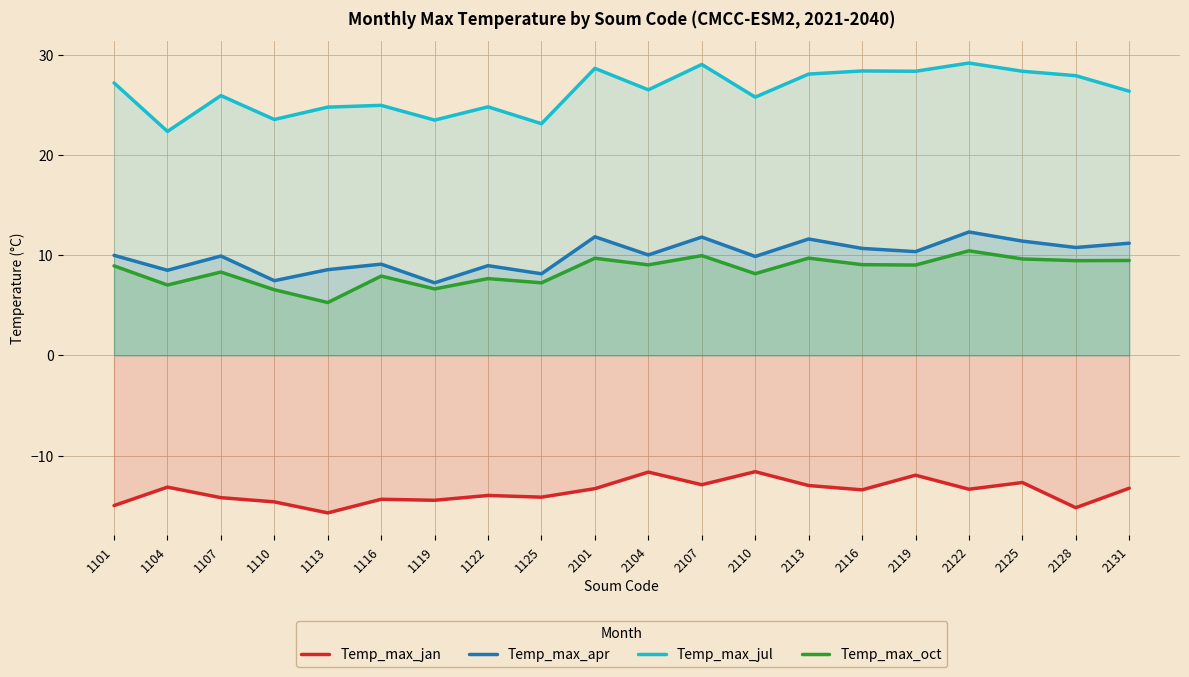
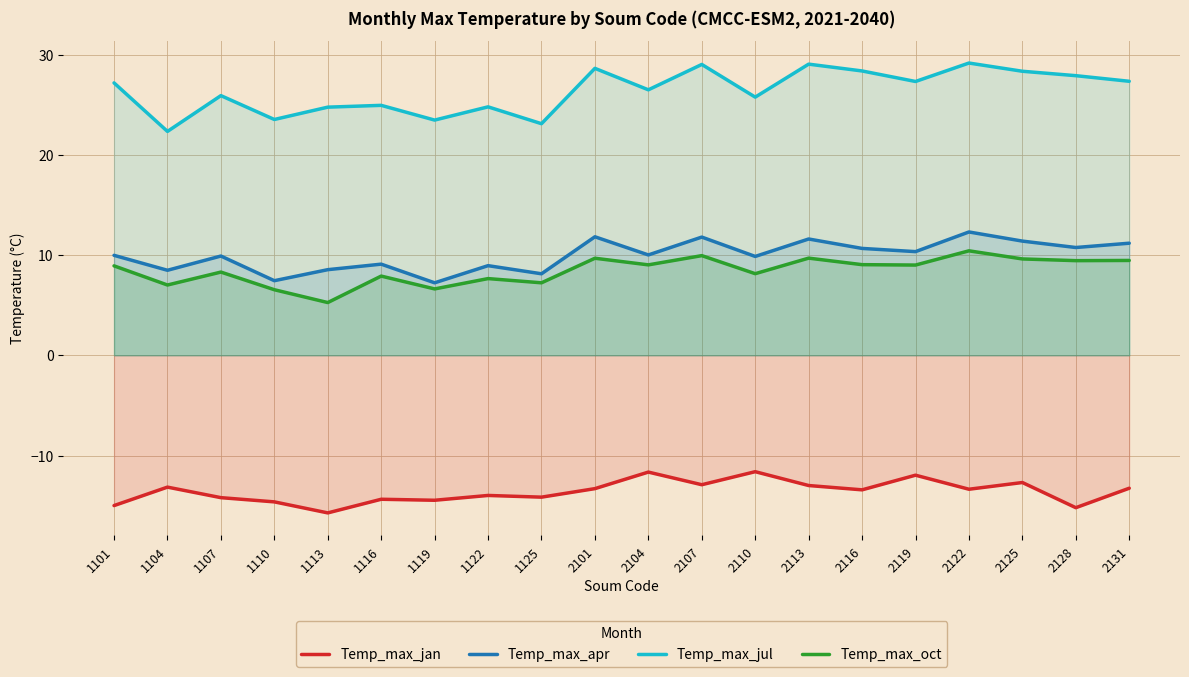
  {
    "Temp_max_apr": {
      "1101": 10.0,
      "1104": 8.5,
      "1107": 9.9,
      "1110": 7.4,
      "1113": 8.5,
      "1116": 9.1,
      "1119": 7.2,
      "1122": 8.9,
      "1125": 8.1,
      "2101": 11.8,
      "2104": 10.0,
      "2107": 11.8,
      "2110": 9.9,
      "2113": 11.6,
      "2116": 10.7,
      "2119": 10.3,
      "2122": 12.3,
      "2125": 11.4,
      "2128": 10.8,
      "2131": 11.2
    },
    "Temp_max_jul": {
      "1101": 27.2,
      "1104": 22.3,
      "1107": 25.9,
      "1110": 23.5,
      "1113": 24.8,
      "1116": 24.9,
      "1119": 23.5,
      "1122": 24.8,
      "1125": 23.1,
      "2101": 28.6,
      "2104": 26.5,
      "2107": 29.0,
      "2110": 25.8,
-     "2113": 28.1,
+     "2113": 29.0,
      "2116": 28.4,
-     "2119": 28.3,
+     "2119": 27.3,
      "2122": 29.2,
      "2125": 28.3,
      "2128": 27.9,
-     "2131": 26.3
+     "2131": 27.3
    },
    "Temp_max_oct": {
      "1101": 8.9,
      "1104": 7.0,
      "1107": 8.3,
      "1110": 6.5,
      "1113": 5.3,
      "1116": 7.9,
      "1119": 6.6,
      "1122": 7.7,
      "1125": 7.2,
      "2101": 9.7,
      "2104": 9.0,
      "2107": 9.9,
      "2110": 8.1,
      "2113": 9.7,
      "2116": 9.0,
      "2119": 9.0,
      "2122": 10.4,
      "2125": 9.6,
      "2128": 9.4,
      "2131": 9.5
    }
  }
